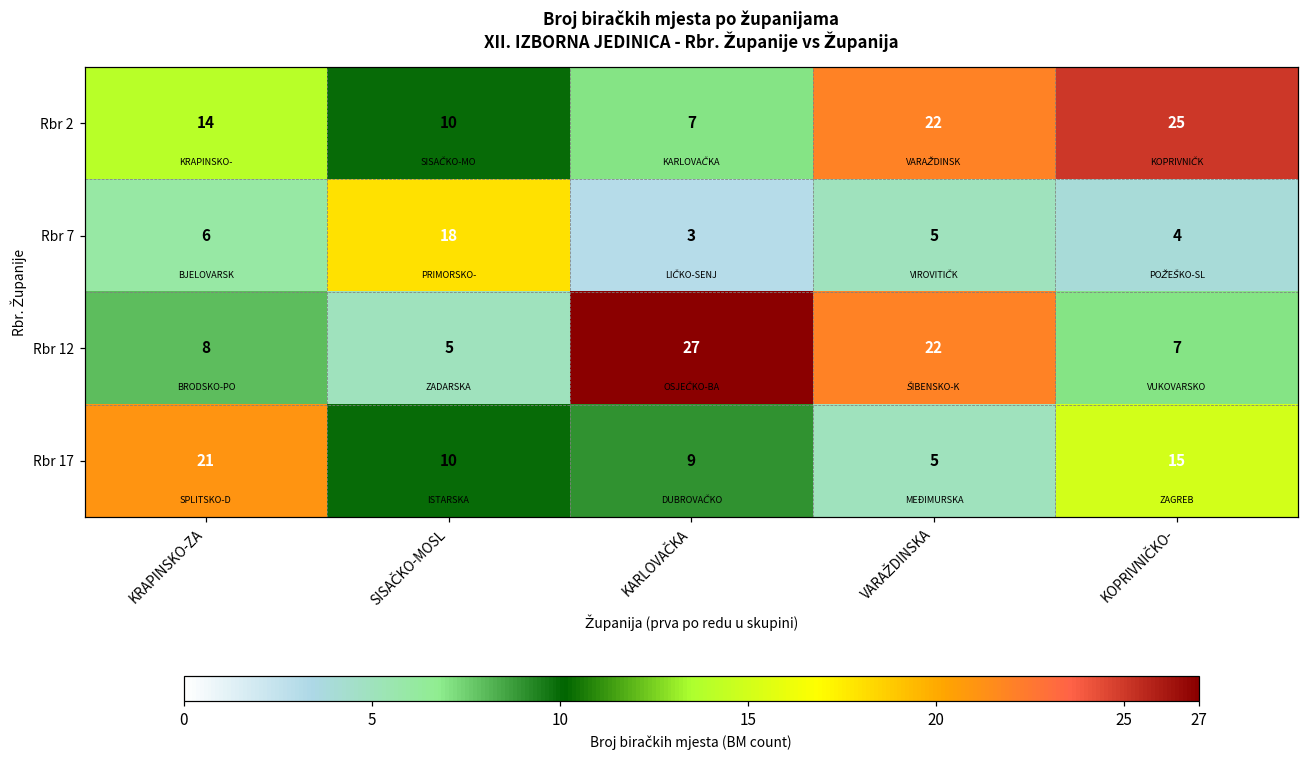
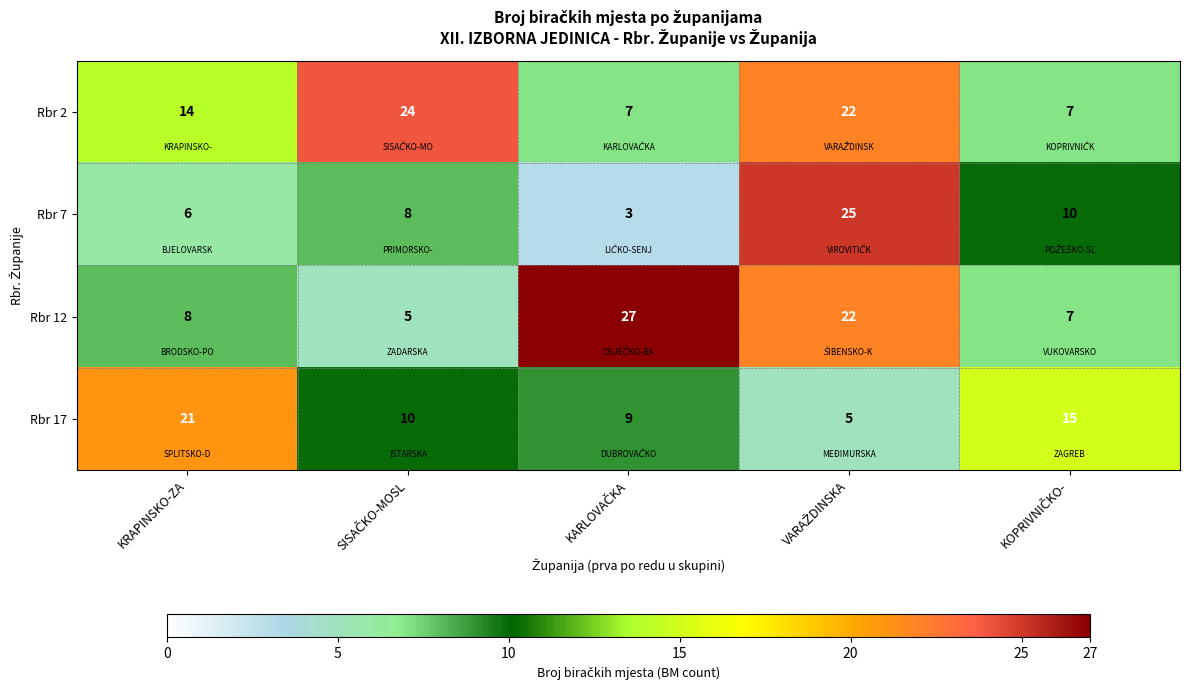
  {
    "Rbr 2": {
-     "SISAČKO-MOSL": 10,
-     "KOPRIVNIČKO-": 25
+     "SISAČKO-MOSL": 24,
+     "KOPRIVNIČKO-": 7
    },
    "Rbr 7": {
-     "SISAČKO-MOSL": 18,
-     "VARAŽDINSKA": 5,
-     "KOPRIVNIČKO-": 4
+     "SISAČKO-MOSL": 8,
+     "VARAŽDINSKA": 25,
+     "KOPRIVNIČKO-": 10
    }
  }
